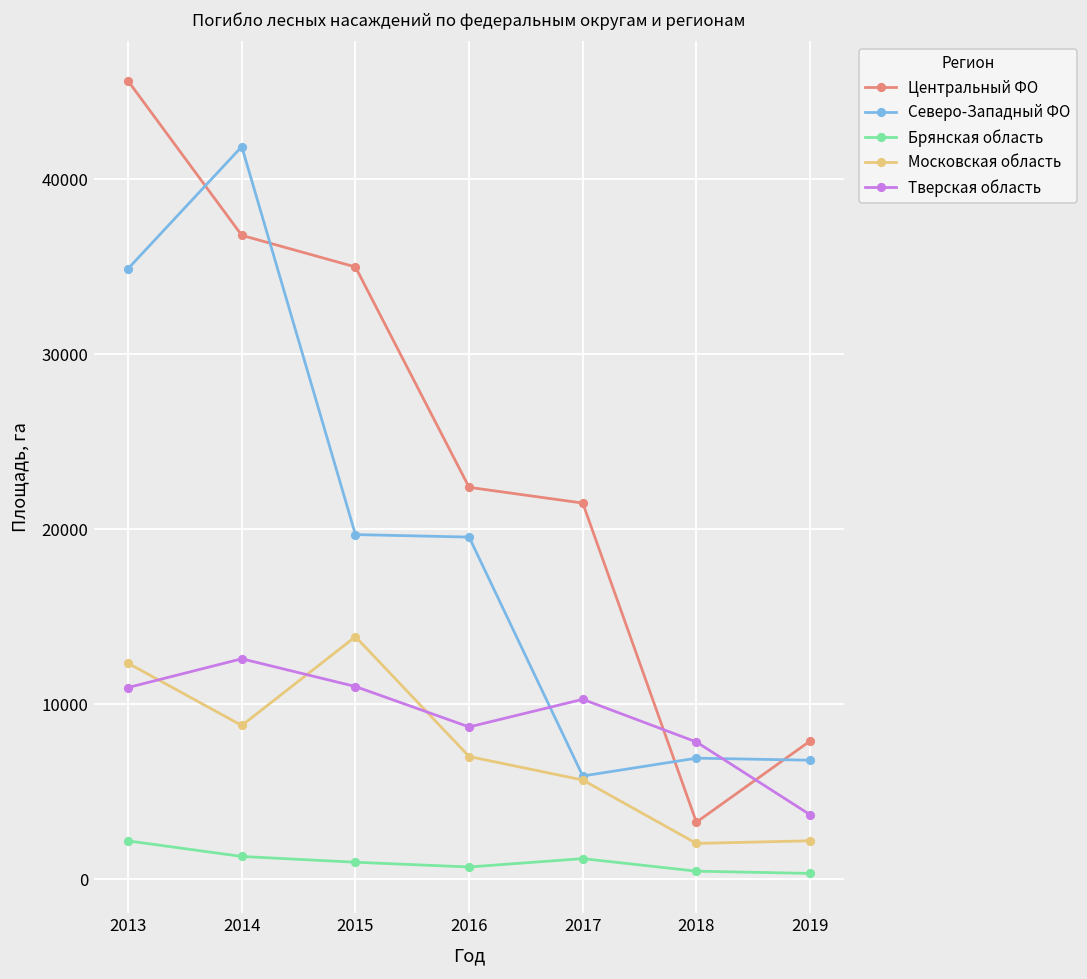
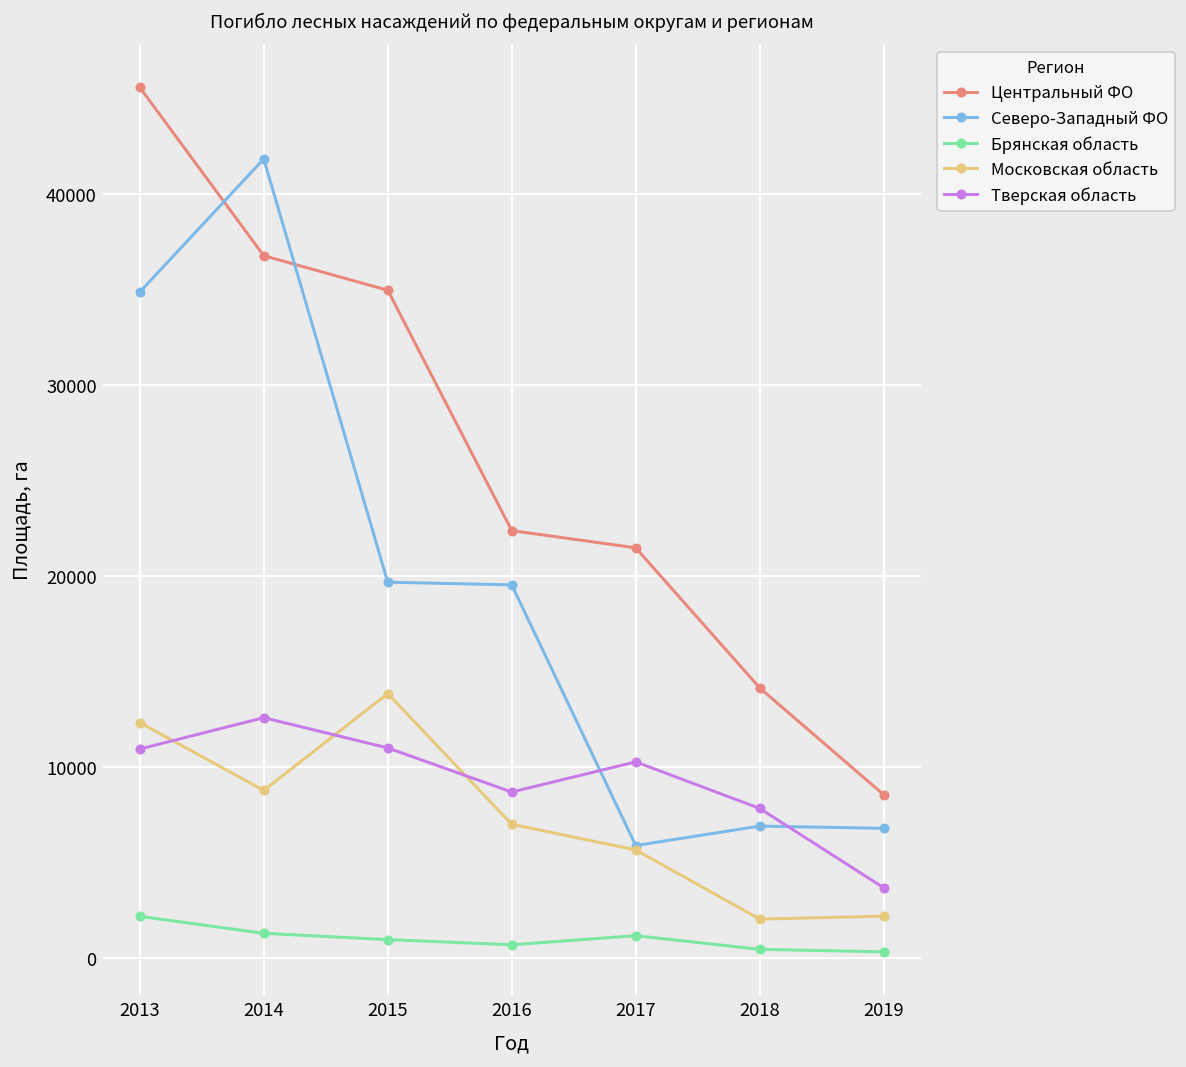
  {
    "Центральный ФО": {
      "2013": 45600,
      "2014": 36800,
      "2015": 35000,
      "2016": 22400,
      "2017": 21500,
-     "2018": 3300,
-     "2019": 7900
+     "2018": 14100,
+     "2019": 8600
    },
    "Северо-Западный ФО": {
      "2013": 34900,
      "2014": 41900,
      "2015": 19700,
      "2016": 19500,
      "2017": 5900,
      "2018": 6900,
      "2019": 6800
    },
    "Брянская область": {
      "2013": 2200,
      "2014": 1300,
      "2015": 1000,
      "2016": 700,
      "2017": 1200,
      "2018": 500,
      "2019": 300
    },
    "Московская область": {
      "2013": 12300,
      "2014": 8800,
      "2015": 13900,
      "2016": 7000,
      "2017": 5700,
      "2018": 2000,
      "2019": 2200
    },
    "Тверская область": {
      "2013": 10900,
      "2014": 12600,
      "2015": 11000,
      "2016": 8700,
      "2017": 10300,
      "2018": 7800,
      "2019": 3700
    }
  }
